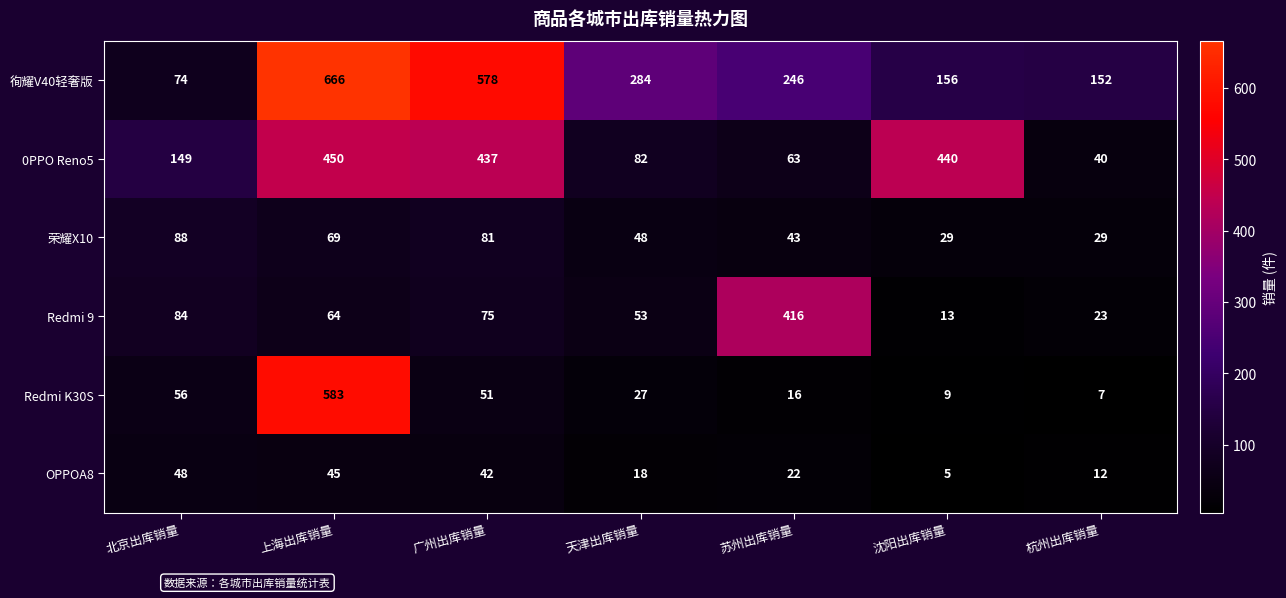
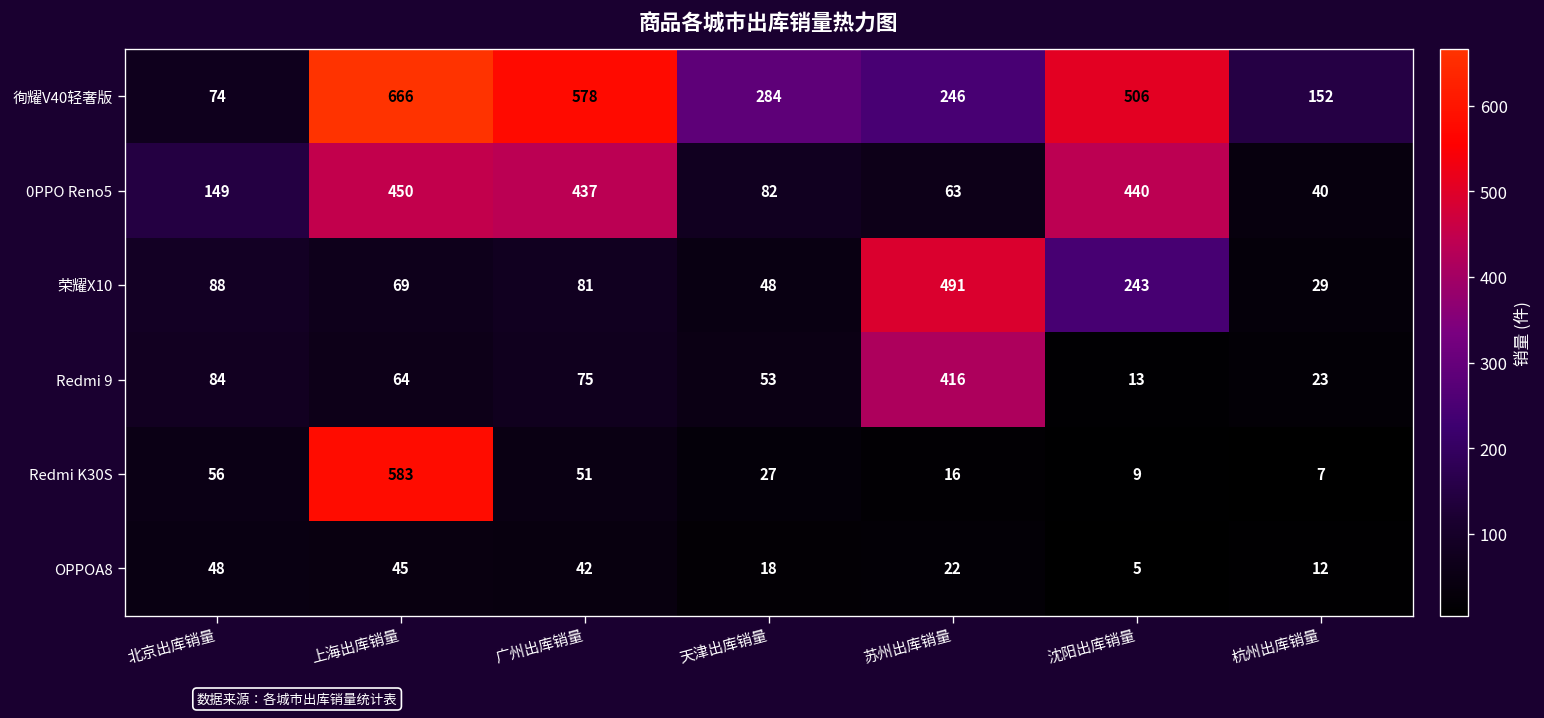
  {
    "徇耀V40轻奢版": {
      "北京出库销量": 74,
      "上海出库销量": 666,
      "广州出库销量": 578,
      "天津出库销量": 284,
      "苏州出库销量": 246,
-     "沈阳出库销量": 156,
+     "沈阳出库销量": 506,
      "杭州出库销量": 152
    },
    "0PPO Reno5": {
      "北京出库销量": 149,
      "上海出库销量": 450,
      "广州出库销量": 437,
      "天津出库销量": 82,
      "苏州出库销量": 63,
      "沈阳出库销量": 440,
      "杭州出库销量": 40
    },
    "荣耀X10": {
      "北京出库销量": 88,
      "上海出库销量": 69,
      "广州出库销量": 81,
      "天津出库销量": 48,
-     "苏州出库销量": 43,
-     "沈阳出库销量": 29,
+     "苏州出库销量": 491,
+     "沈阳出库销量": 243,
      "杭州出库销量": 29
    },
    "Redmi 9": {
      "北京出库销量": 84,
      "上海出库销量": 64,
      "广州出库销量": 75,
      "天津出库销量": 53,
      "苏州出库销量": 416,
      "沈阳出库销量": 13,
      "杭州出库销量": 23
    },
    "Redmi K30S": {
      "北京出库销量": 56,
      "上海出库销量": 583,
      "广州出库销量": 51,
      "天津出库销量": 27,
      "苏州出库销量": 16,
      "沈阳出库销量": 9,
      "杭州出库销量": 7
    },
    "OPPOA8": {
      "北京出库销量": 48,
      "上海出库销量": 45,
      "广州出库销量": 42,
      "天津出库销量": 18,
      "苏州出库销量": 22,
      "沈阳出库销量": 5,
      "杭州出库销量": 12
    }
  }
